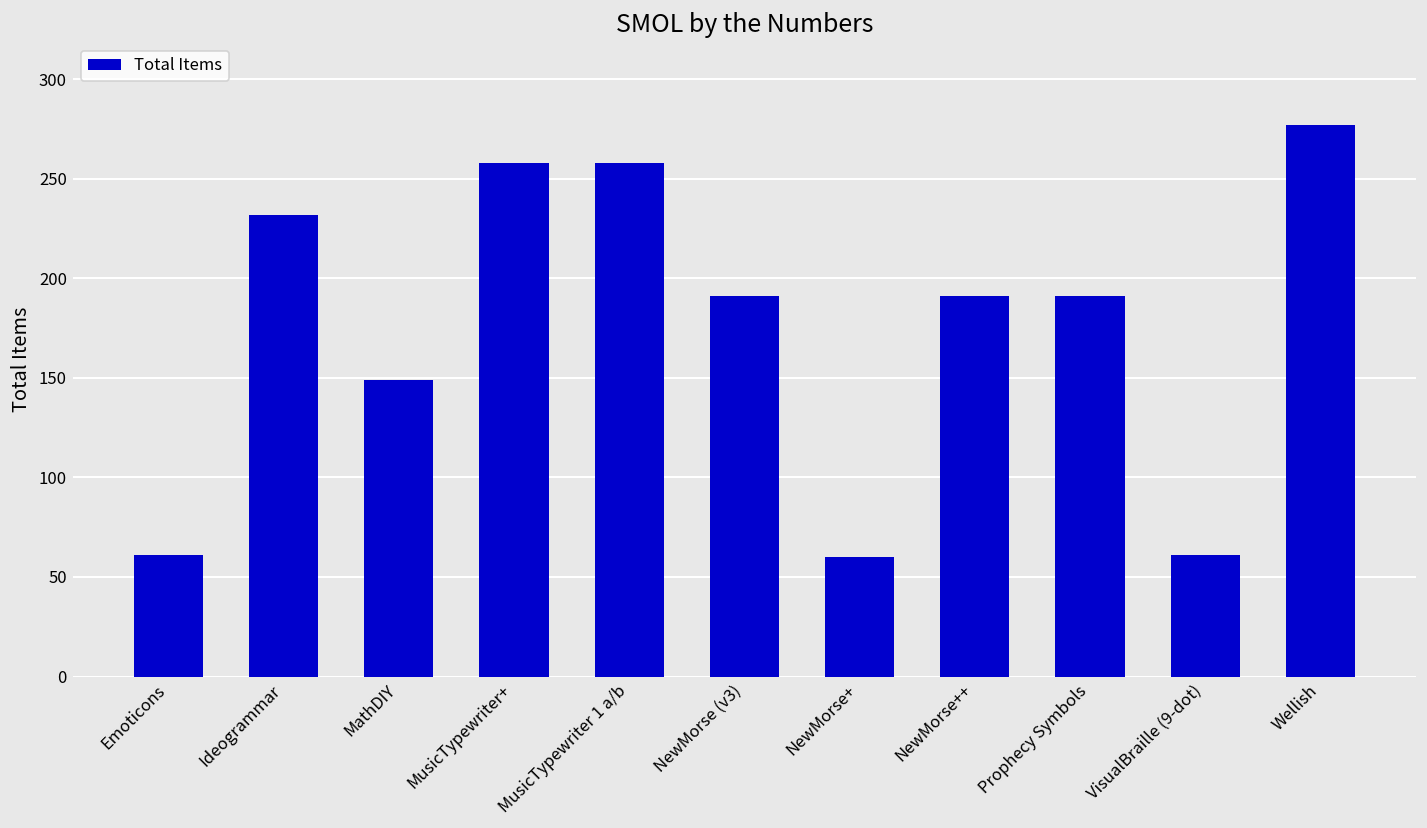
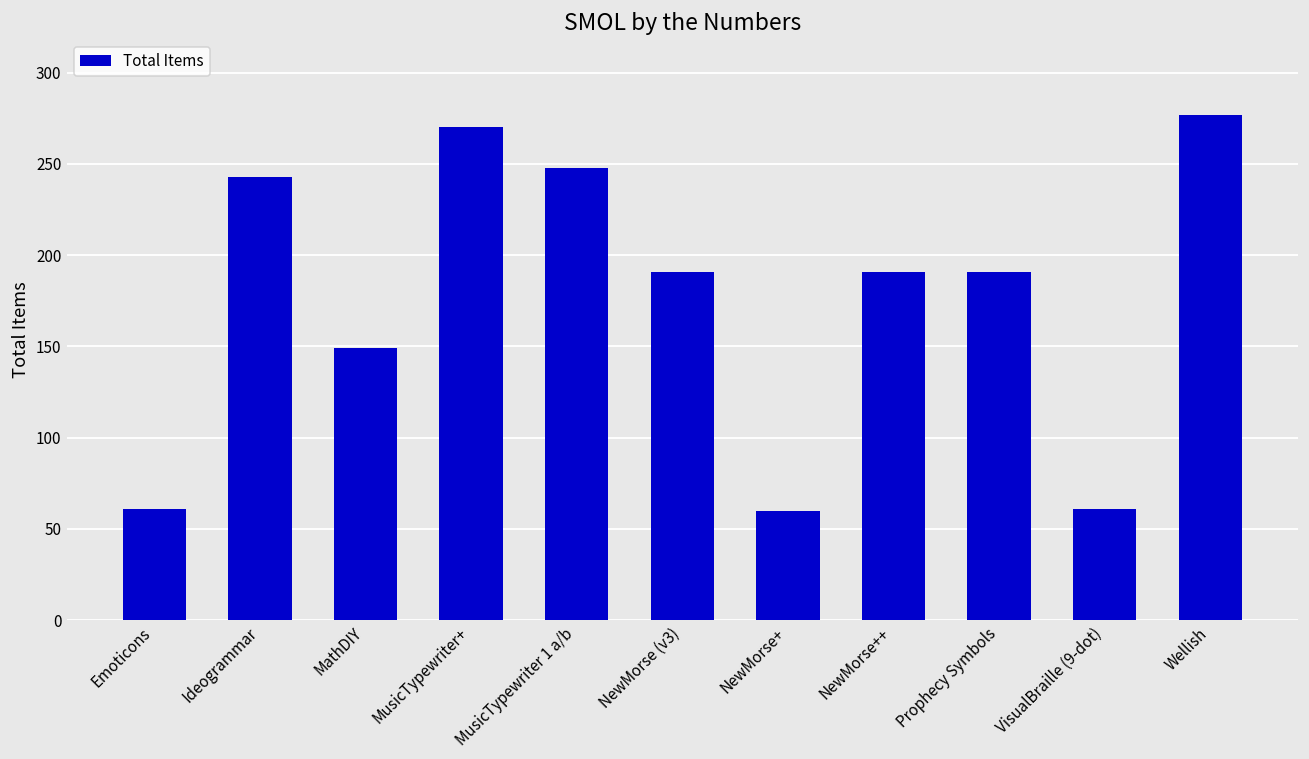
  {
    "Emoticons": 61,
-   "Ideogrammar": 232,
+   "Ideogrammar": 243,
    "MathDIY": 149,
-   "MusicTypewriter+": 258,
-   "MusicTypewriter 1 a/b": 258,
+   "MusicTypewriter+": 270,
+   "MusicTypewriter 1 a/b": 248,
    "NewMorse (v3)": 191,
    "NewMorse+": 60,
    "NewMorse++": 191,
    "Prophecy Symbols": 191,
    "VisualBraille (9-dot)": 61,
    "Wellish": 277
  }
